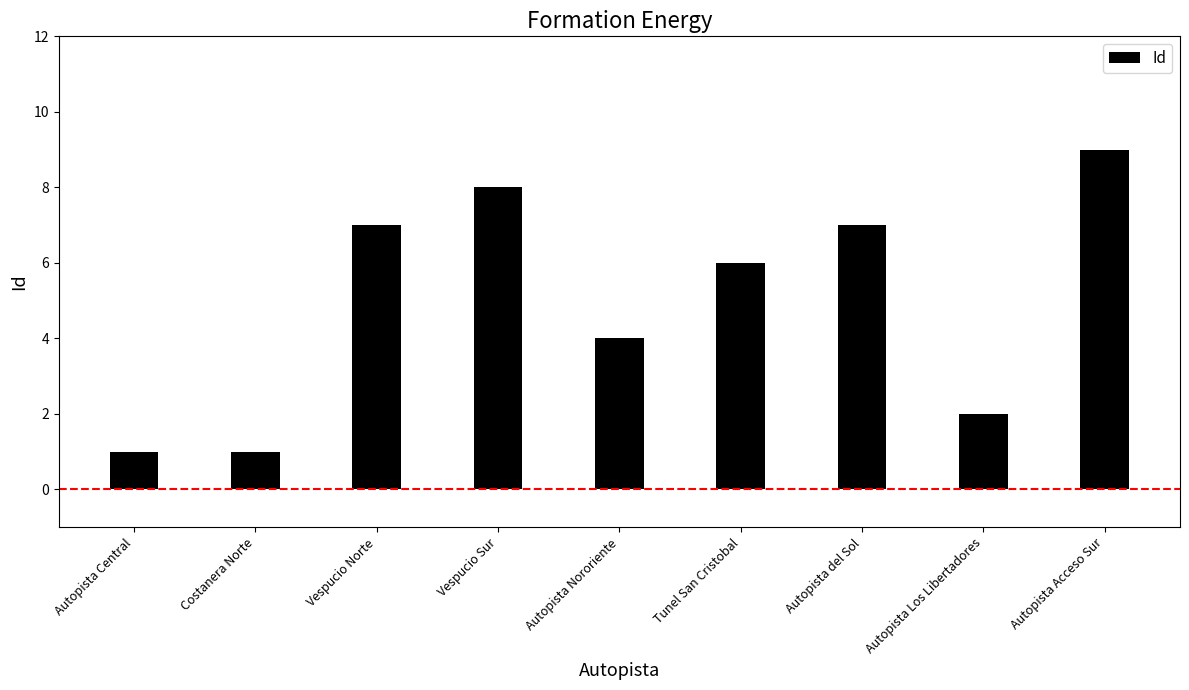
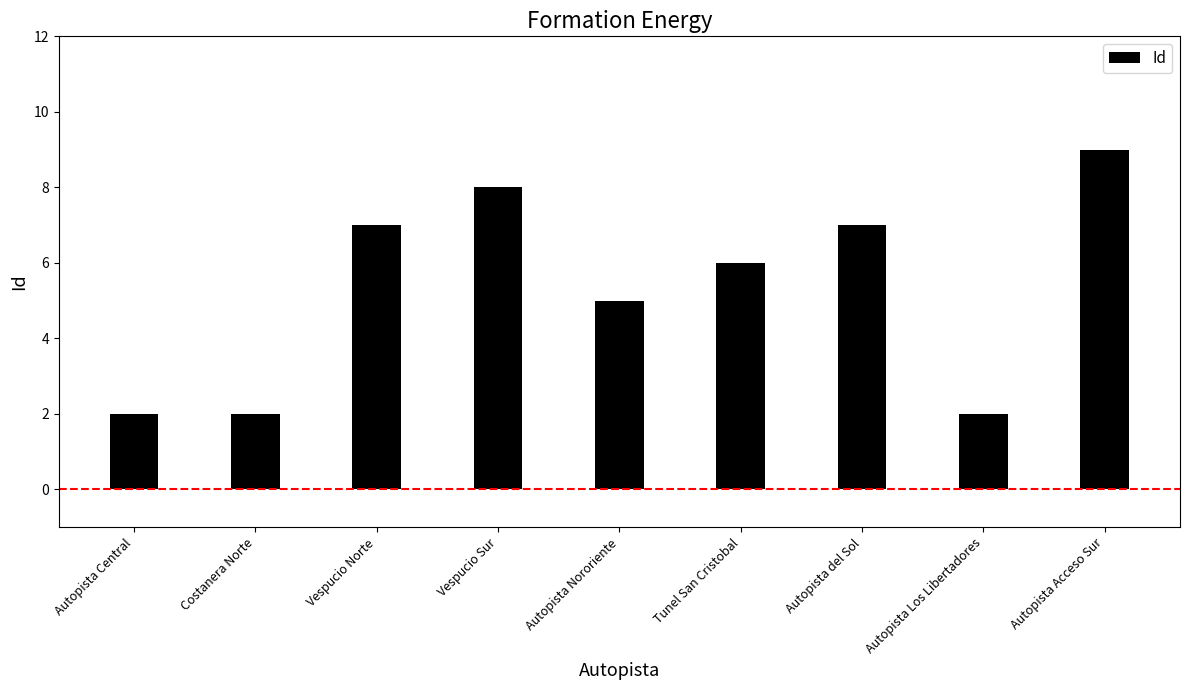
  {
-   "Autopista Central": 1,
-   "Costanera Norte": 1,
+   "Autopista Central": 2,
+   "Costanera Norte": 2,
    "Vespucio Norte": 7,
    "Vespucio Sur": 8,
-   "Autopista Nororiente": 4,
+   "Autopista Nororiente": 5,
    "Tunel San Cristobal": 6,
    "Autopista del Sol": 7,
    "Autopista Los Libertadores": 2,
    "Autopista Acceso Sur": 9
  }
